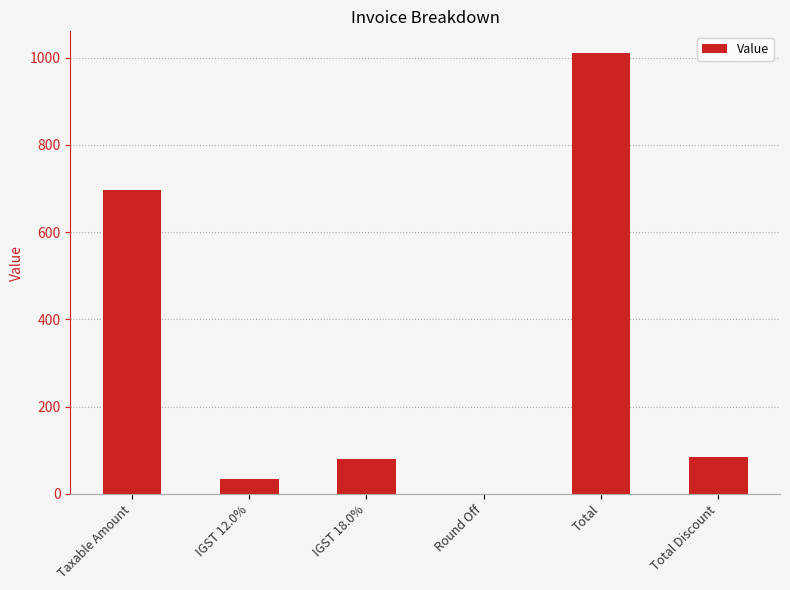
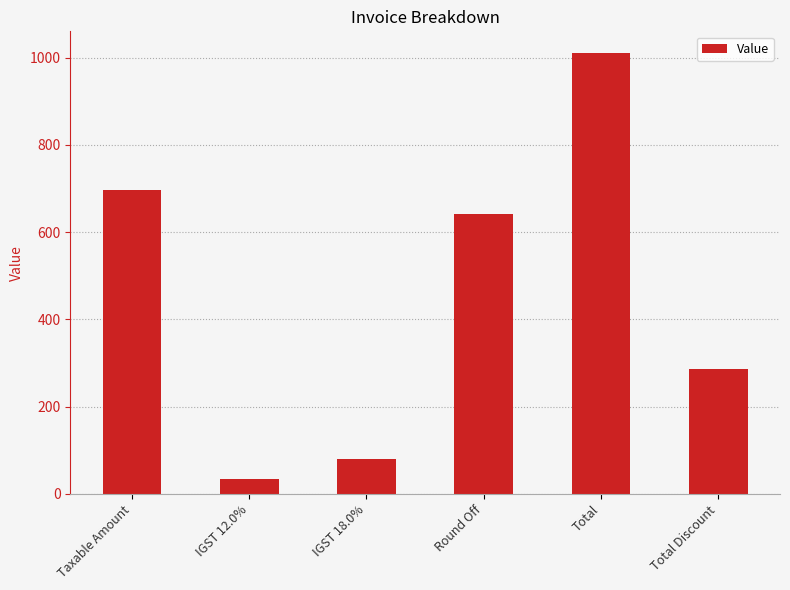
  {
    "Taxable Amount": 700,
    "IGST 12.0%": 30,
    "IGST 18.0%": 80,
-   "Round Off": 0,
+   "Round Off": 640,
    "Total": 1010,
-   "Total Discount": 80
+   "Total Discount": 290
  }
